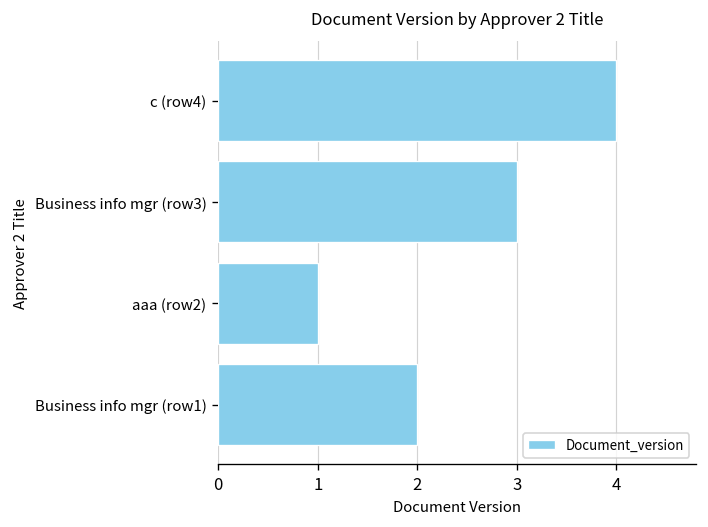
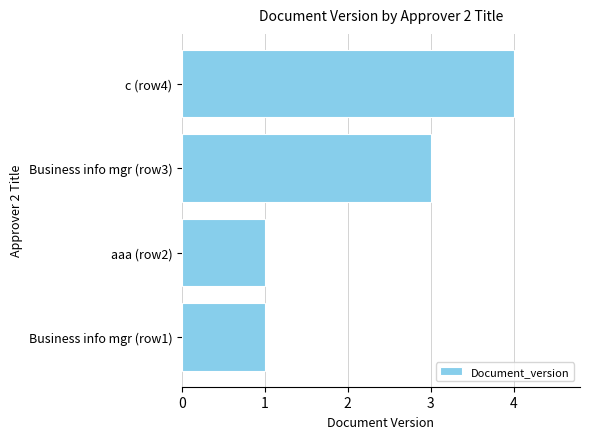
  {
    "c (row4)": 4,
    "Business info mgr (row3)": 3,
    "aaa (row2)": 1,
-   "Business info mgr (row1)": 2
+   "Business info mgr (row1)": 1
  }
